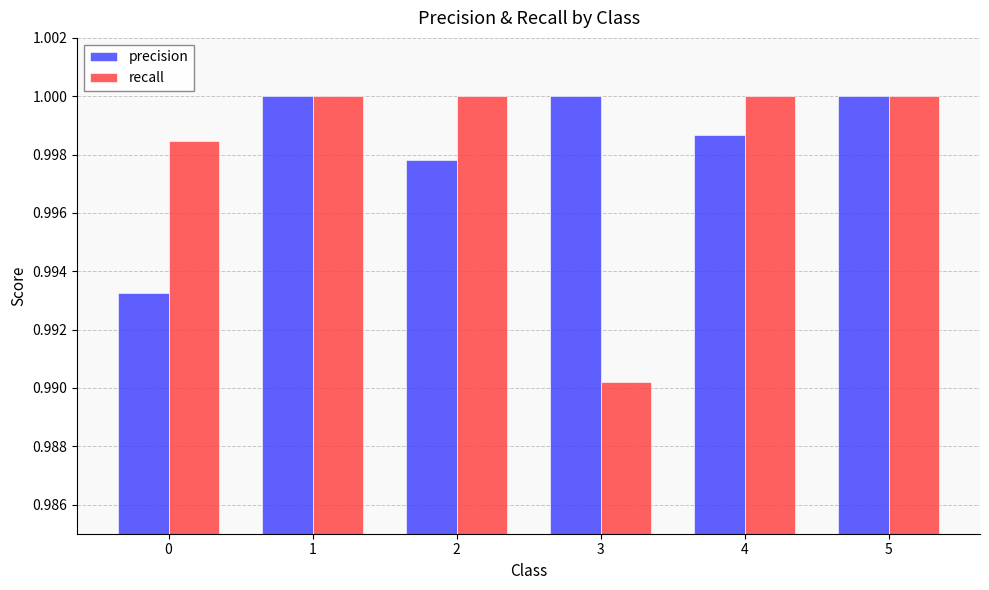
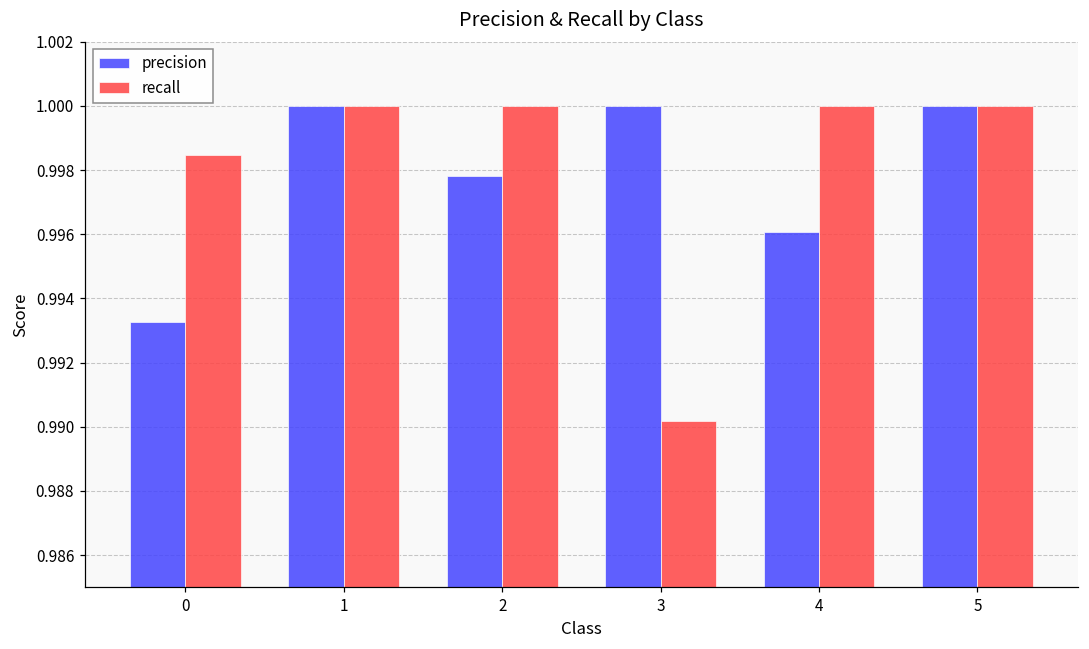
  {
    "precision": {
      "0": 0.9933,
      "1": 1.0000,
      "2": 0.9978,
      "3": 1.0000,
-     "4": 0.9987,
+     "4": 0.9961,
      "5": 1.0000
    },
    "recall": {
      "0": 0.9985,
      "1": 1.0000,
      "2": 1.0000,
      "3": 0.9902,
      "4": 1.0000,
      "5": 1.0000
    }
  }
